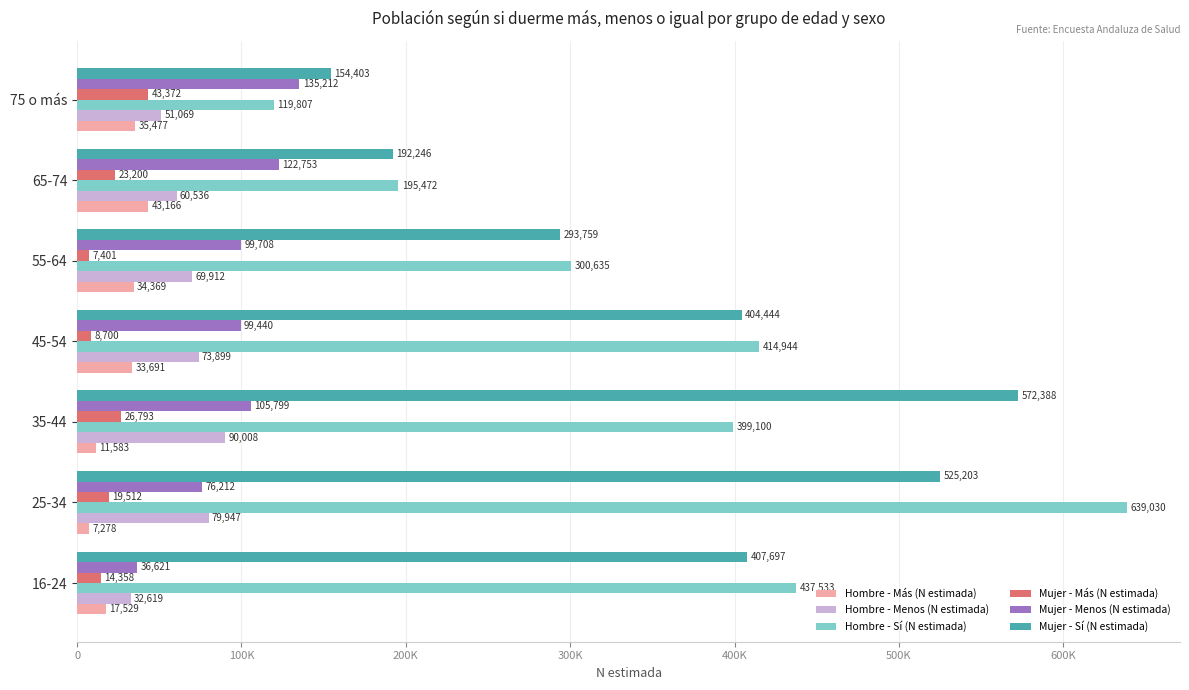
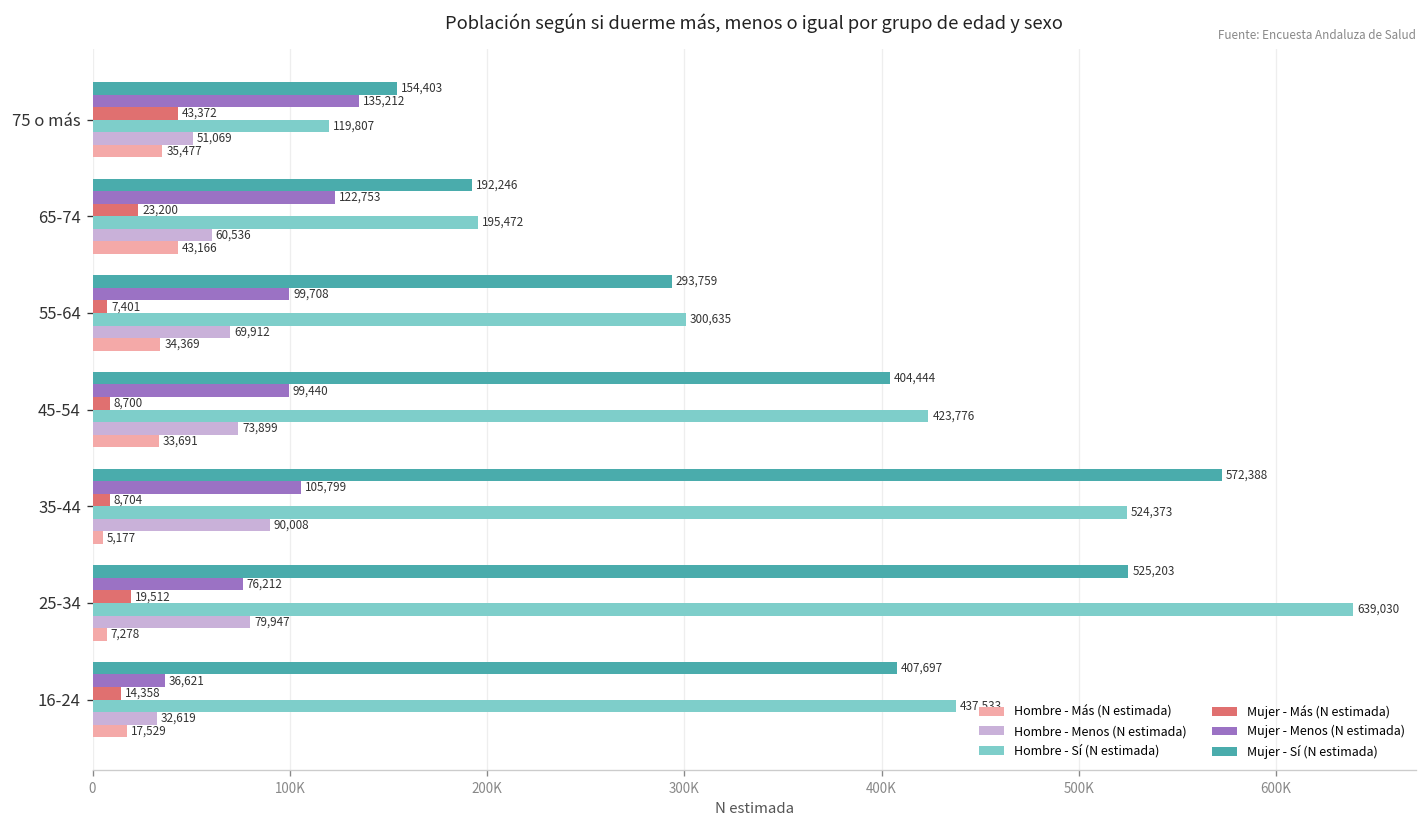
  {
    "Hombre - Más (N estimada)": {
      "75 o más": "35,477",
      "65-74": "43,166",
      "55-64": "34,369",
      "45-54": "33,691",
-     "35-44": "11,583",
+     "35-44": "5,177",
      "25-34": "7,278",
      "16-24": "17,529"
    },
    "Hombre - Menos (N estimada)": {
      "75 o más": "51,069",
      "65-74": "60,536",
      "55-64": "69,912",
      "45-54": "73,899",
      "35-44": "90,008",
      "25-34": "79,947",
      "16-24": "32,619"
    },
    "Hombre - Sí (N estimada)": {
      "75 o más": "119,807",
      "65-74": "195,472",
      "55-64": "300,635",
-     "45-54": "414,944",
-     "35-44": "399,100",
+     "45-54": "423,776",
+     "35-44": "524,373",
      "25-34": "639,030",
      "16-24": "437,533"
    },
    "Mujer - Más (N estimada)": {
      "75 o más": "43,372",
      "65-74": "23,200",
      "55-64": "7,401",
      "45-54": "8,700",
-     "35-44": "26,793",
+     "35-44": "8,704",
      "25-34": "19,512",
      "16-24": "14,358"
    },
    "Mujer - Menos (N estimada)": {
      "75 o más": "135,212",
      "65-74": "122,753",
      "55-64": "99,708",
      "45-54": "99,440",
      "35-44": "105,799",
      "25-34": "76,212",
      "16-24": "36,621"
    },
    "Mujer - Sí (N estimada)": {
      "75 o más": "154,403",
      "65-74": "192,246",
      "55-64": "293,759",
      "45-54": "404,444",
      "35-44": "572,388",
      "25-34": "525,203",
      "16-24": "407,697"
    }
  }
